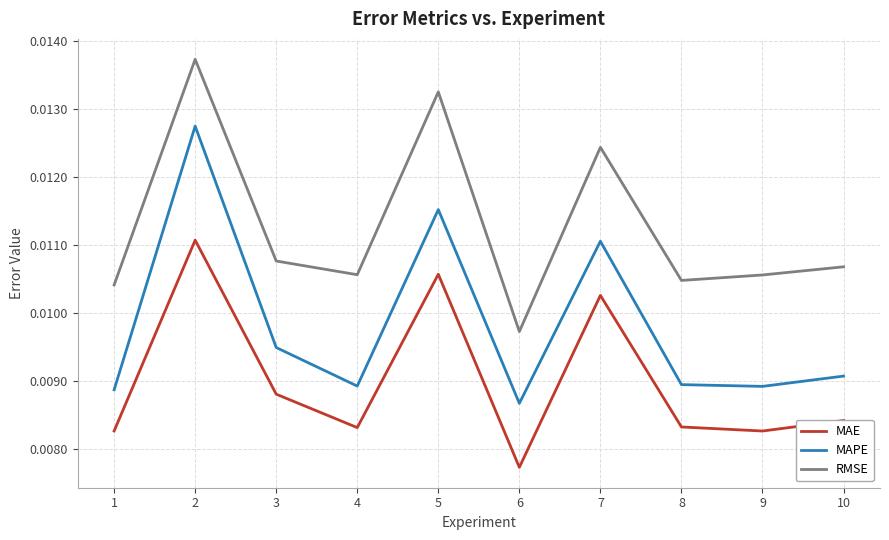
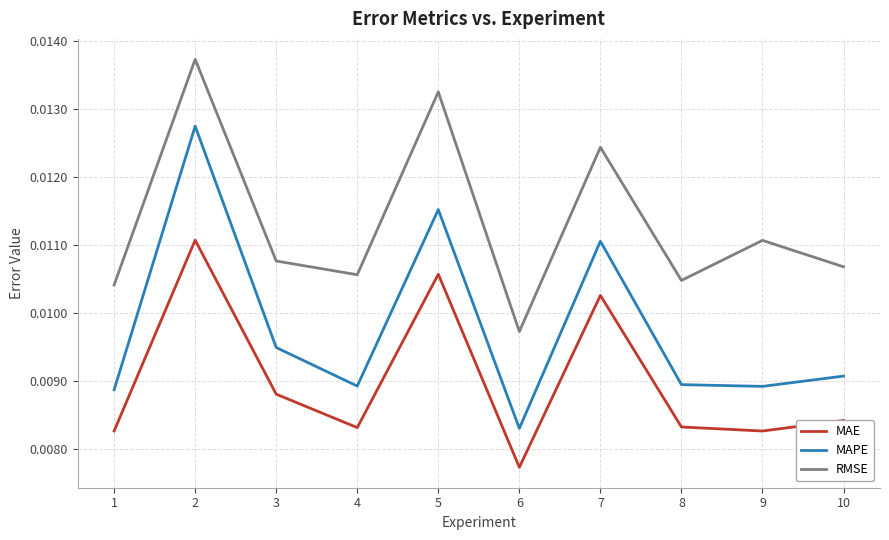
  {
    "MAE": {
      "1": 0.0083,
      "2": 0.0111,
      "3": 0.0088,
      "4": 0.0083,
      "5": 0.0106,
      "6": 0.0077,
      "7": 0.0103,
      "8": 0.0083,
      "9": 0.0083
    },
    "MAPE": {
      "1": 0.0089,
      "2": 0.0128,
      "3": 0.0095,
      "4": 0.0089,
      "5": 0.0115,
-     "6": 0.0087,
+     "6": 0.0083,
      "7": 0.0111,
      "8": 0.0090,
      "9": 0.0089,
      "10": 0.0091
    },
    "RMSE": {
      "1": 0.0104,
      "2": 0.0137,
      "3": 0.0108,
      "4": 0.0106,
      "5": 0.0133,
      "6": 0.0097,
      "7": 0.0124,
      "8": 0.0105,
-     "9": 0.0106,
+     "9": 0.0111,
      "10": 0.0107
    }
  }
